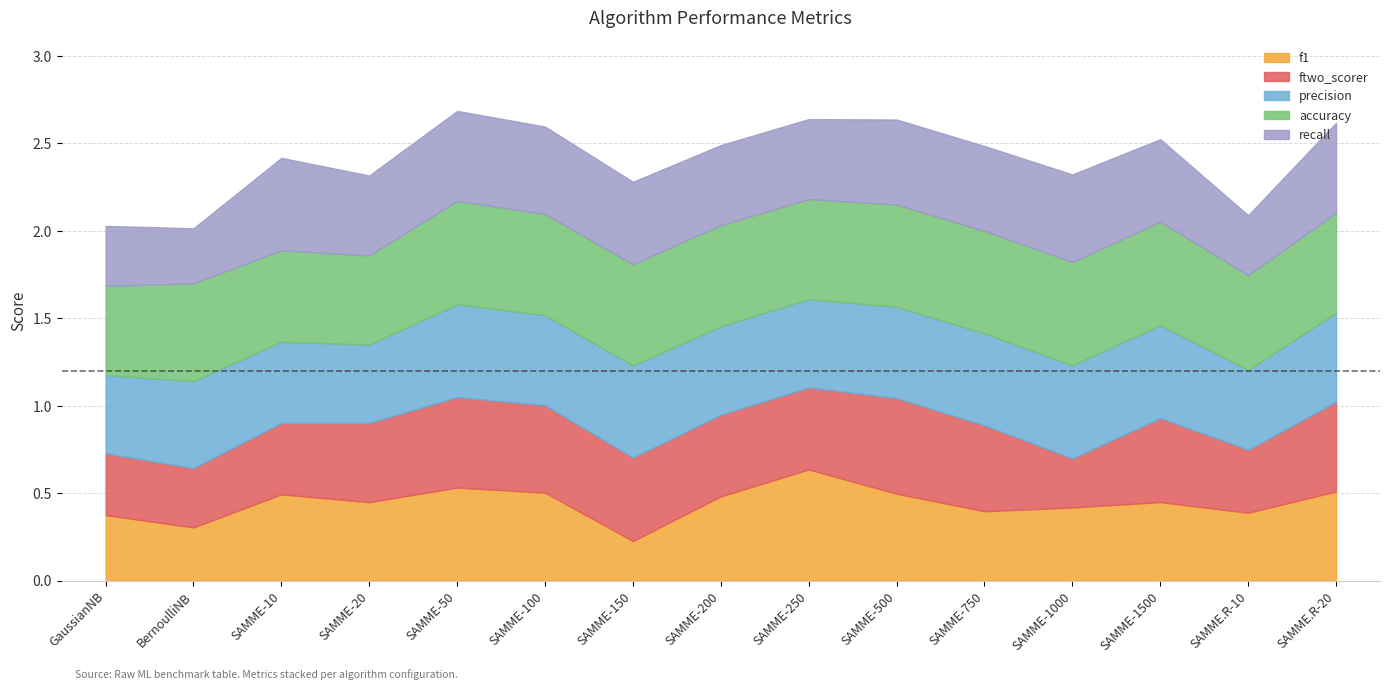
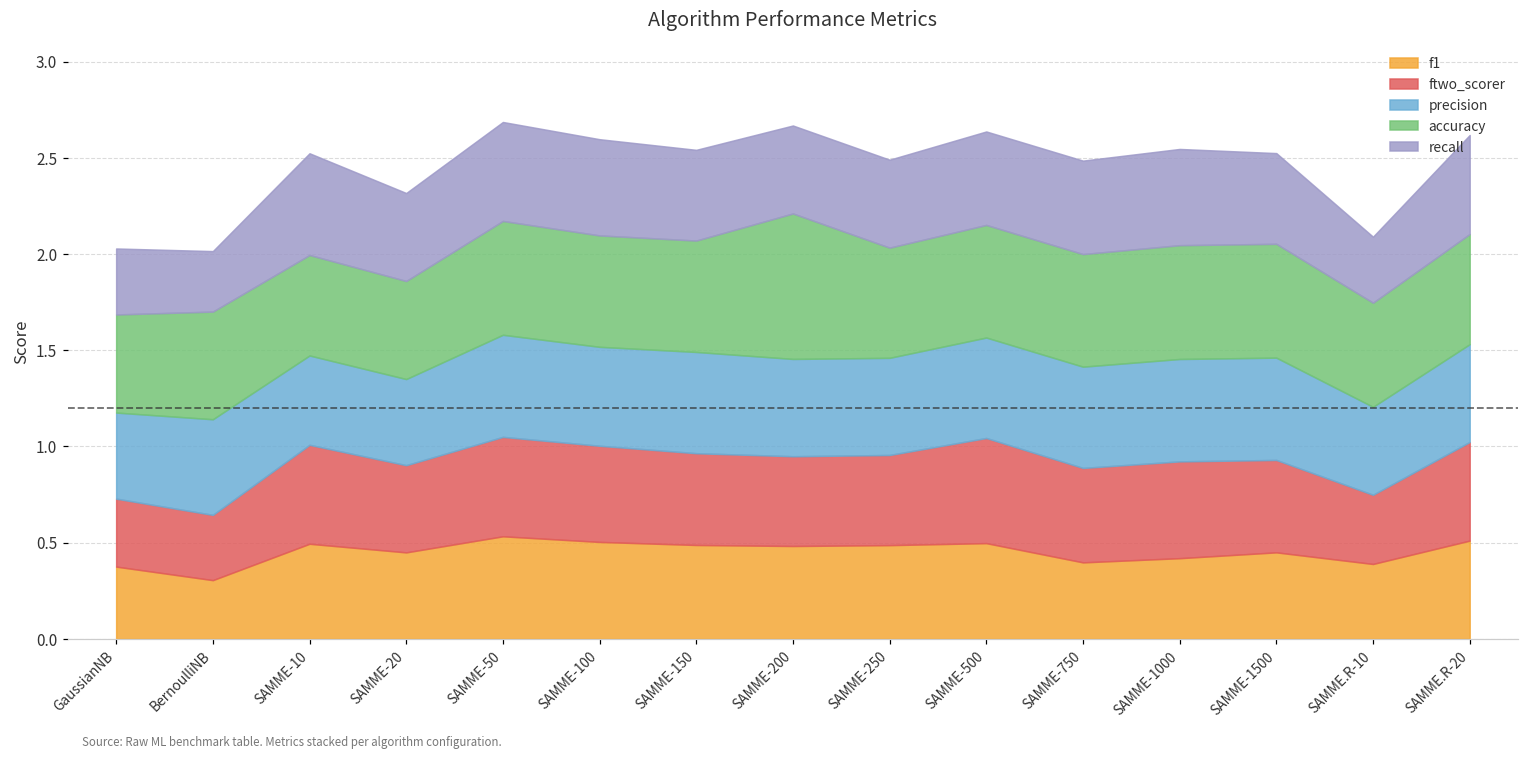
  {
    "f1": {
      "GaussianNB": 0.38,
      "BernoulliNB": 0.31,
      "SAMME-10": 0.49,
      "SAMME-20": 0.45,
      "SAMME-50": 0.53,
      "SAMME-100": 0.50,
-     "SAMME-150": 0.23,
+     "SAMME-150": 0.49,
      "SAMME-200": 0.48,
-     "SAMME-250": 0.64,
+     "SAMME-250": 0.49,
      "SAMME-500": 0.50,
      "SAMME-750": 0.40,
      "SAMME-1000": 0.42,
      "SAMME-1500": 0.45,
      "SAMME.R-10": 0.39,
      "SAMME.R-20": 0.51
    },
    "ftwo_scorer": {
      "GaussianNB": 0.35,
      "BernoulliNB": 0.34,
-     "SAMME-10": 0.41,
+     "SAMME-10": 0.51,
      "SAMME-20": 0.45,
      "SAMME-50": 0.52,
      "SAMME-100": 0.50,
      "SAMME-150": 0.48,
      "SAMME-200": 0.47,
      "SAMME-250": 0.47,
      "SAMME-500": 0.55,
      "SAMME-750": 0.49,
-     "SAMME-1000": 0.28,
+     "SAMME-1000": 0.50,
      "SAMME-1500": 0.48,
      "SAMME.R-10": 0.36,
      "SAMME.R-20": 0.51
    },
    "accuracy": {
      "GaussianNB": 0.51,
      "BernoulliNB": 0.56,
      "SAMME-10": 0.52,
      "SAMME-20": 0.51,
      "SAMME-50": 0.59,
      "SAMME-100": 0.58,
      "SAMME-150": 0.58,
-     "SAMME-200": 0.58,
+     "SAMME-200": 0.76,
      "SAMME-250": 0.57,
      "SAMME-500": 0.59,
      "SAMME-750": 0.59,
      "SAMME-1000": 0.59,
      "SAMME-1500": 0.59,
      "SAMME.R-10": 0.54,
      "SAMME.R-20": 0.57
    }
  }
